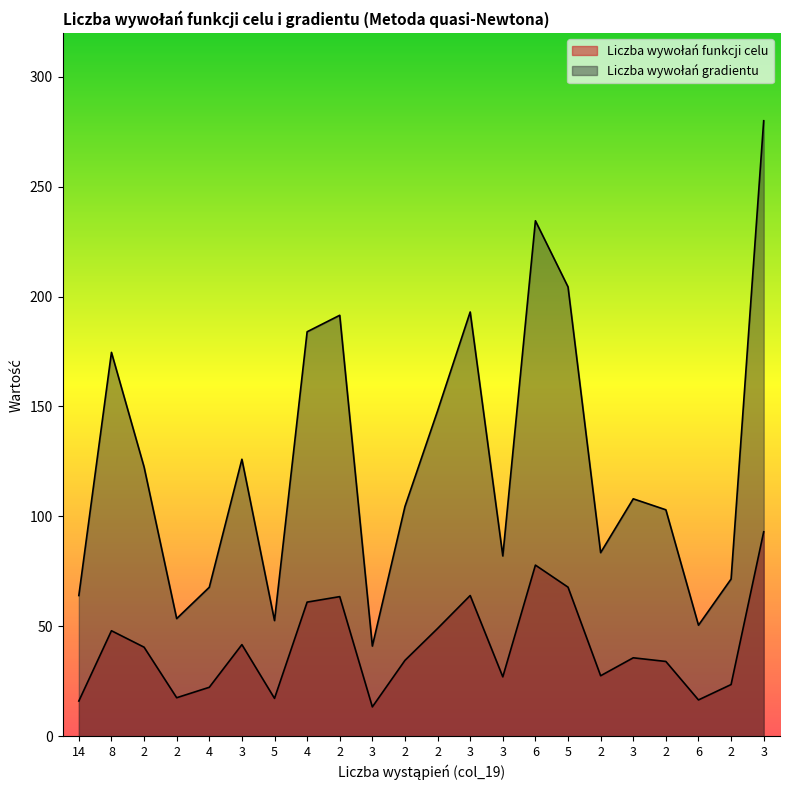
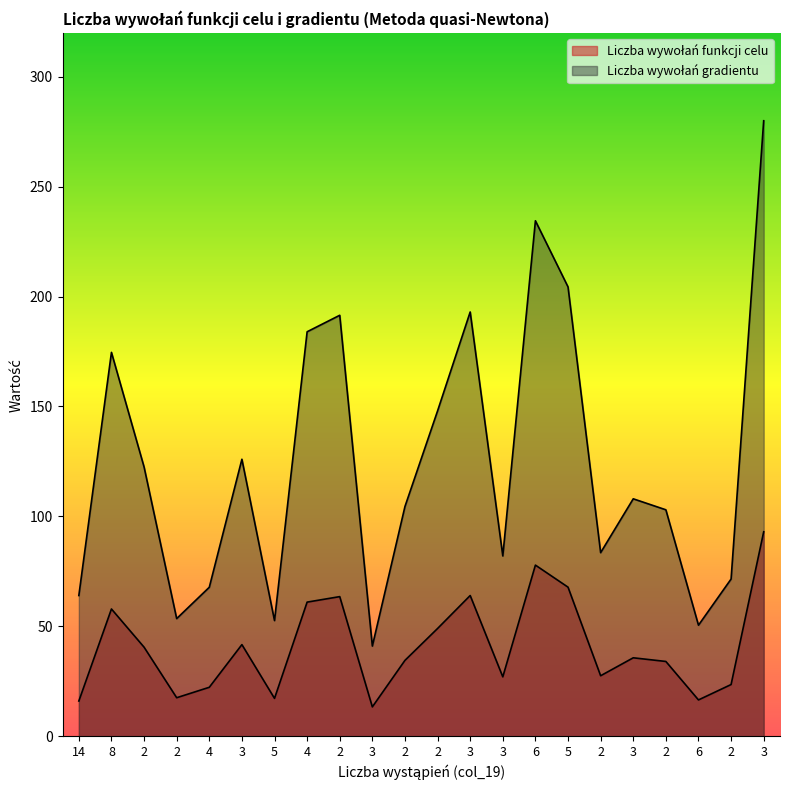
  {
    "Liczba wywołań funkcji celu": {
      "14": 16,
-     "8": 48
+     "8": 58
    },
    "Liczba wywołań gradientu": {
      "14": 64,
      "8": 175
    }
  }
